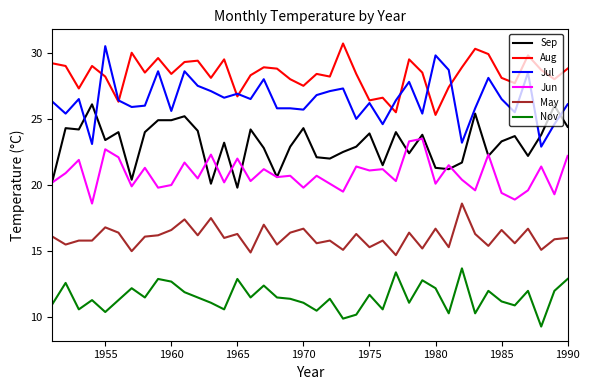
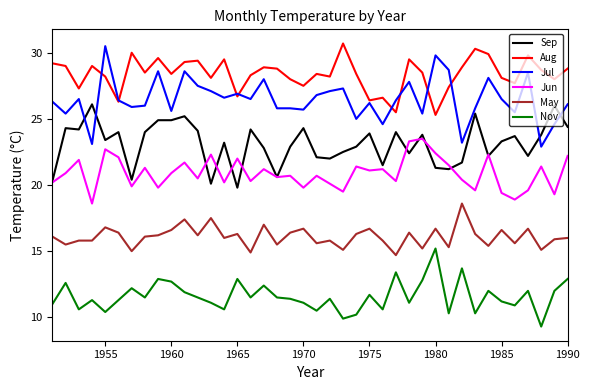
  {
    "Sep": {
      "1955": 23.4,
      "1960": 24.9,
      "1965": 19.8,
      "1970": 24.3,
      "1975": 23.9,
      "1980": 21.3,
      "1985": 23.3,
      "1990": 24.4
    },
    "Aug": {
      "1955": 28.2,
      "1960": 28.4,
      "1965": 26.7,
      "1970": 27.5,
      "1975": 26.4,
      "1980": 25.3,
      "1985": 28.1,
      "1990": 28.8
    },
    "Jul": {
      "1955": 30.5,
      "1960": 25.6,
      "1965": 26.9,
      "1970": 25.7,
      "1975": 26.2,
      "1980": 29.8,
      "1985": 26.5,
      "1990": 26.1
    },
    "Jun": {
      "1955": 22.7,
-     "1960": 20.0,
+     "1960": 20.9,
      "1965": 22.0,
      "1970": 19.8,
      "1975": 21.1,
-     "1980": 20.1,
+     "1980": 22.4,
      "1985": 19.4,
      "1990": 22.2
    },
    "May": {
      "1955": 16.8,
      "1960": 16.6,
      "1965": 16.3,
      "1970": 16.7,
-     "1975": 15.3,
+     "1975": 16.7,
      "1980": 16.7,
      "1985": 16.6,
      "1990": 16.0
    },
    "Nov": {
      "1955": 10.4,
      "1960": 12.7,
      "1965": 12.9,
      "1970": 11.1,
      "1975": 11.7,
-     "1980": 12.2,
+     "1980": 15.2,
      "1985": 11.2,
      "1990": 12.9
    }
  }
